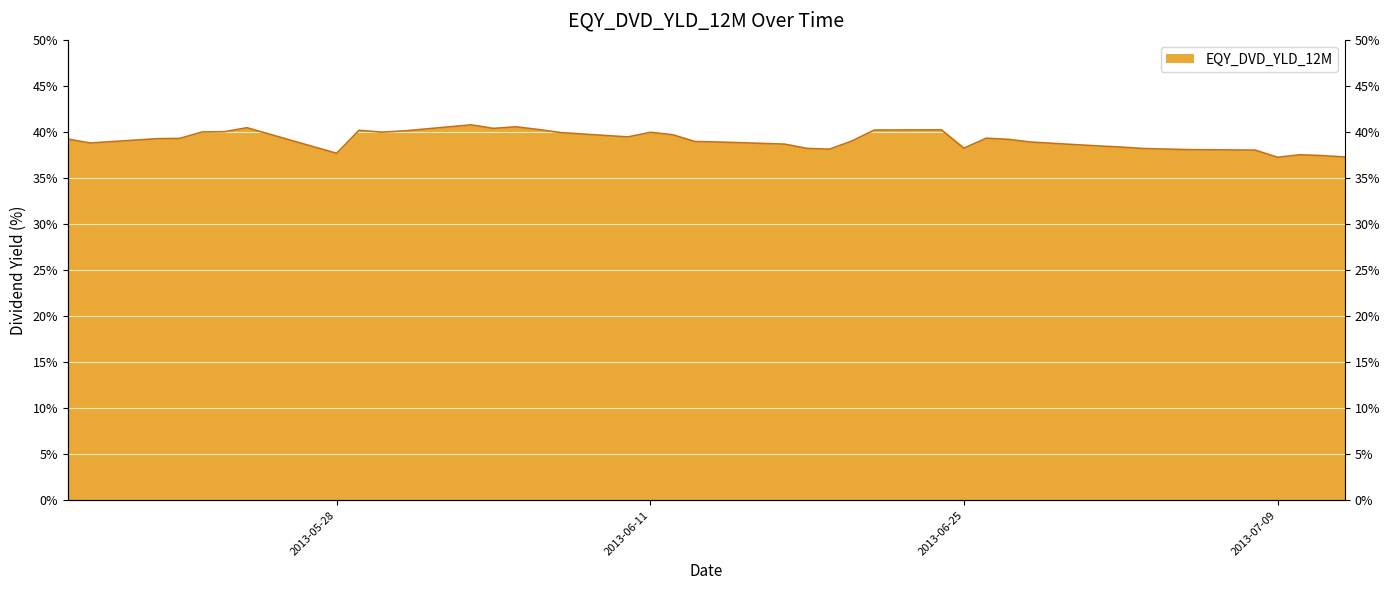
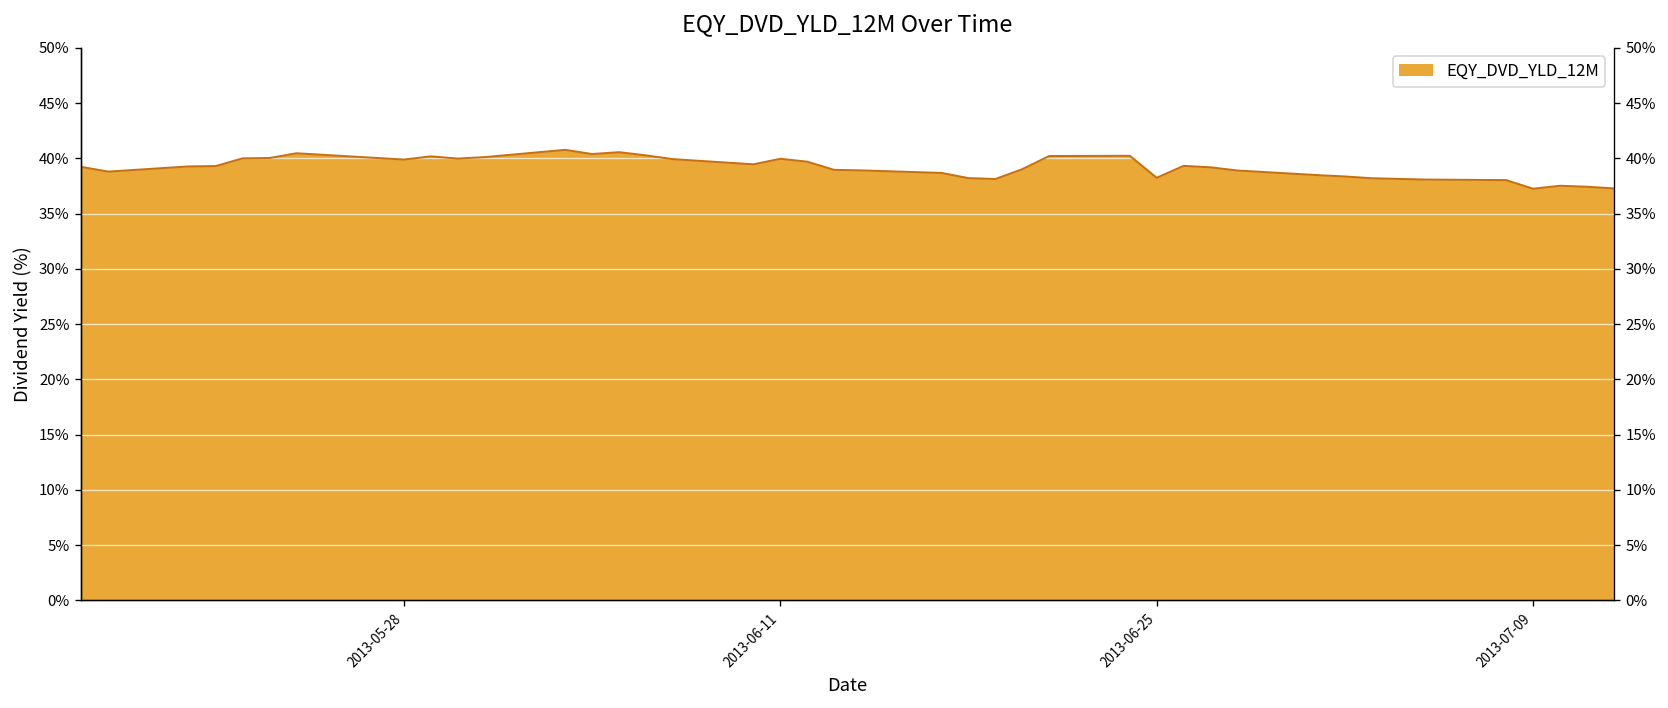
  {
-   "2013-05-28": "38%",
+   "2013-05-28": "40%",
    "2013-06-11": "40%",
    "2013-06-25": "38%",
    "2013-07-09": "37%"
  }
